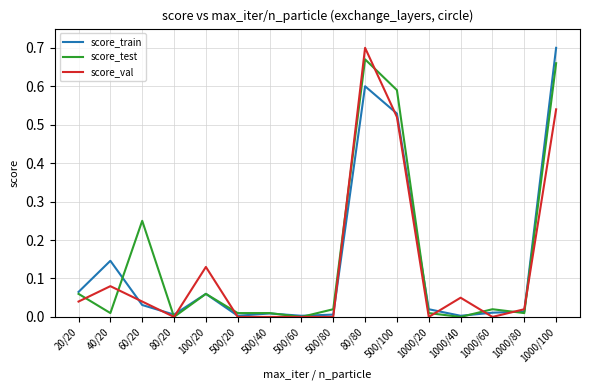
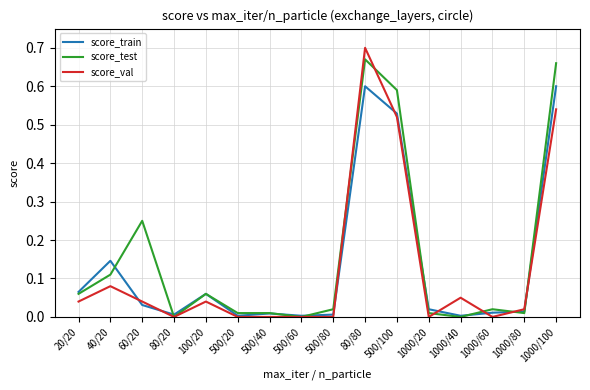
  {
    "score_train": {
      "40/20": 0.15,
      "60/20": 0.03,
      "80/80": 0.6,
      "500/100": 0.53,
      "1000/20": 0.02,
      "1000/60": 0.01,
-     "1000/100": 0.7
+     "1000/100": 0.6
    },
    "score_test": {
-     "40/20": 0.01,
+     "40/20": 0.11,
      "60/20": 0.25,
      "500/20": 0.01,
      "500/80": 0.02,
      "80/80": 0.67,
      "500/100": 0.59,
      "1000/20": 0.01,
      "1000/60": 0.02,
      "1000/100": 0.66
    },
    "score_val": {
      "20/20": 0.04,
      "40/20": 0.08,
      "60/20": 0.04,
-     "100/20": 0.13,
+     "100/20": 0.04,
      "500/40": 0.00,
      "80/80": 0.70,
      "500/100": 0.52,
      "1000/20": 0.00,
      "1000/40": 0.05,
      "1000/60": 0.00,
      "1000/100": 0.54
    }
  }
